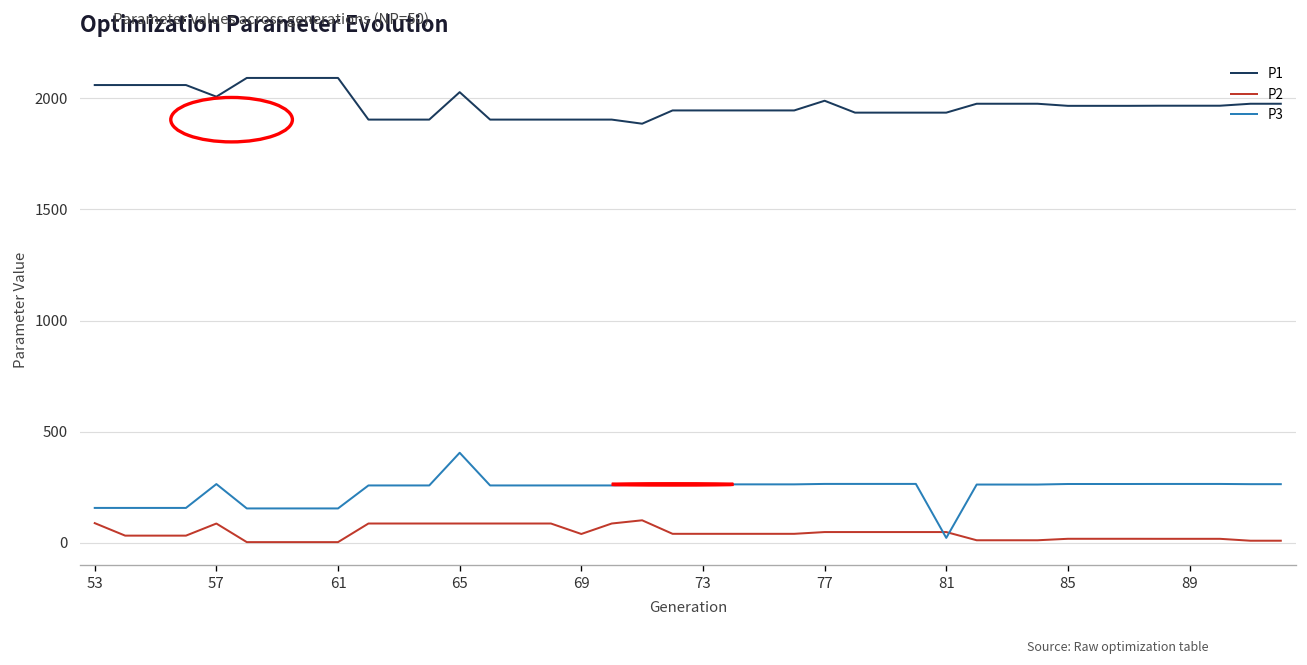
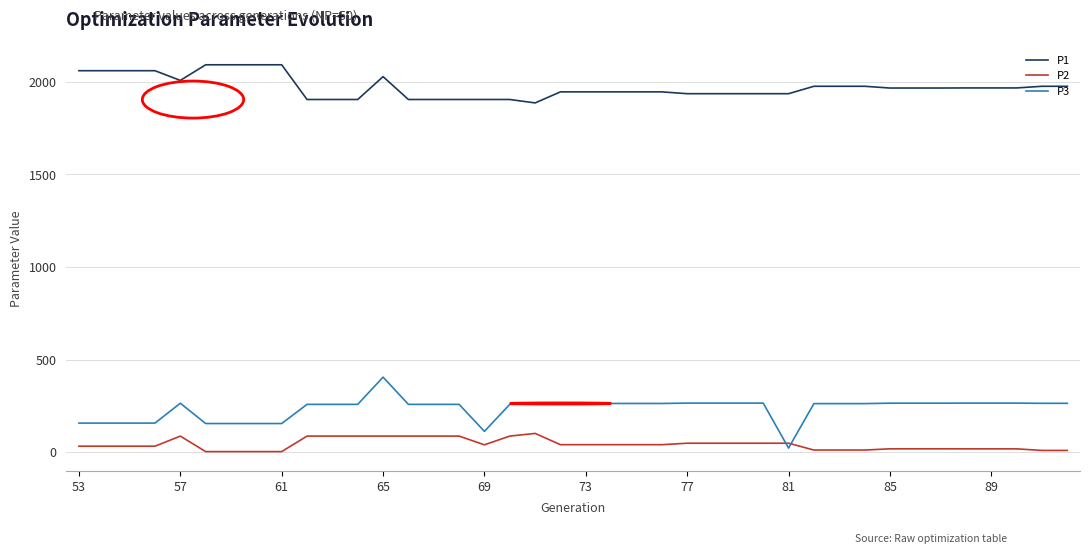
  {
    "P1": {
      "53": 2060,
      "57": 2010,
      "61": 2090,
      "65": 2030,
      "69": 1900,
      "73": 1950,
-     "77": 1990,
+     "77": 1940,
      "81": 1940,
      "85": 1970,
      "89": 1970
    },
    "P2": {
-     "53": 90,
+     "53": 30,
      "57": 90,
      "61": 0,
      "65": 90,
      "69": 40,
      "73": 40,
      "77": 50,
      "81": 50,
      "85": 20,
      "89": 20
    },
    "P3": {
      "53": 160,
      "57": 260,
      "61": 150,
      "65": 410,
-     "69": 260,
+     "69": 110,
      "73": 260,
      "77": 270,
      "81": 20,
      "85": 260,
      "89": 260
    }
  }
